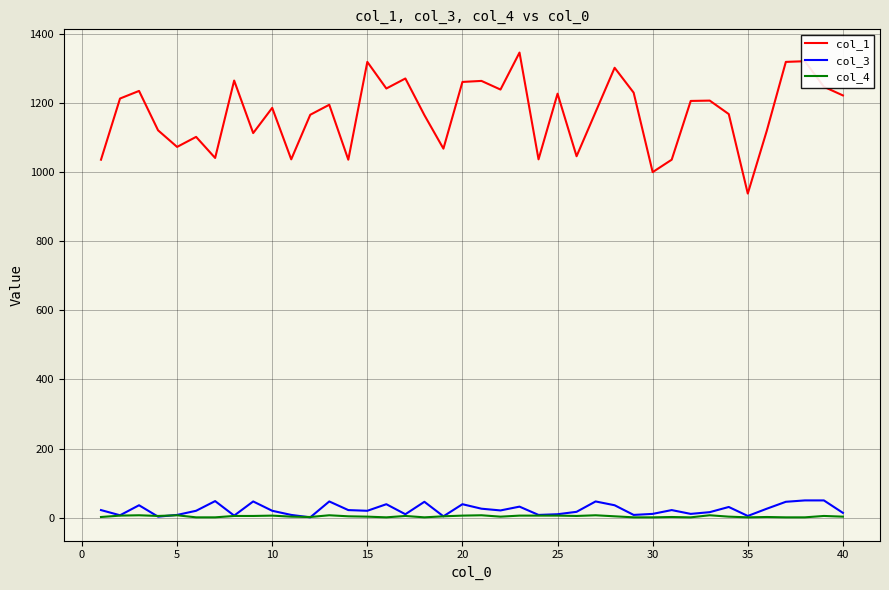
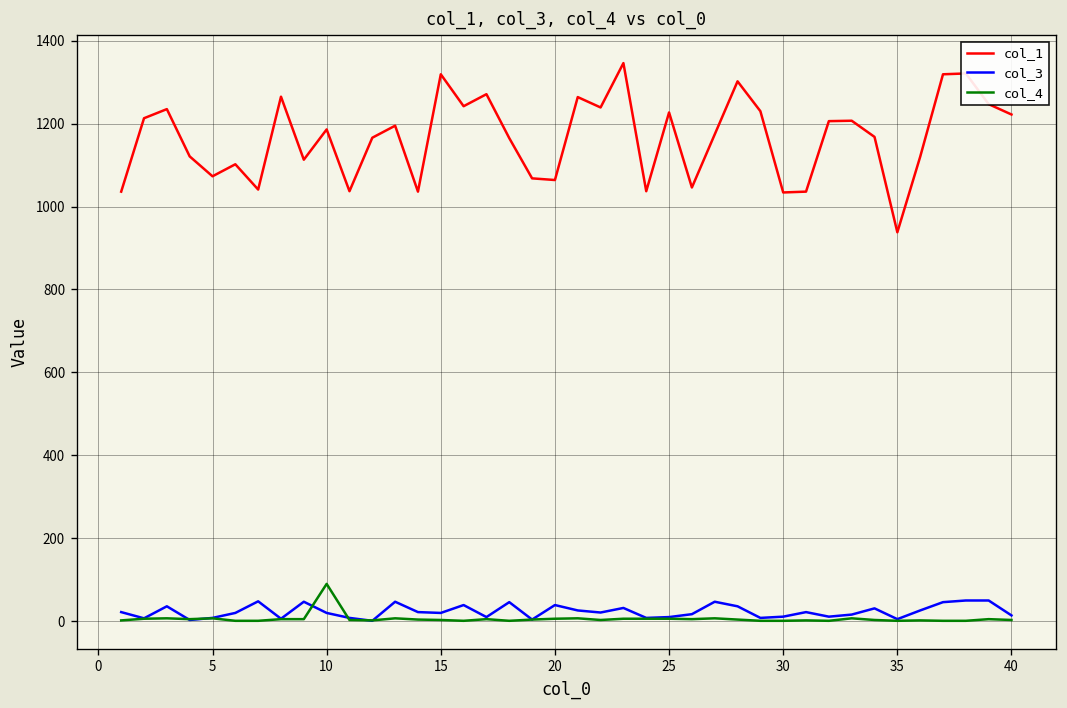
  {
    "col_1": {
      "5": 1070,
      "10": 1190,
      "15": 1320,
-     "20": 1260,
+     "20": 1060,
      "25": 1230,
-     "30": 1000,
+     "30": 1030,
      "35": 940,
      "40": 1220
    },
    "col_3": {
      "10": 20,
      "15": 20,
      "20": 40,
      "30": 10,
      "40": 10
    },
    "col_4": {
-     "10": 10,
+     "10": 90,
      "15": 0,
      "20": 10,
      "30": 0,
      "40": 0
    }
  }
